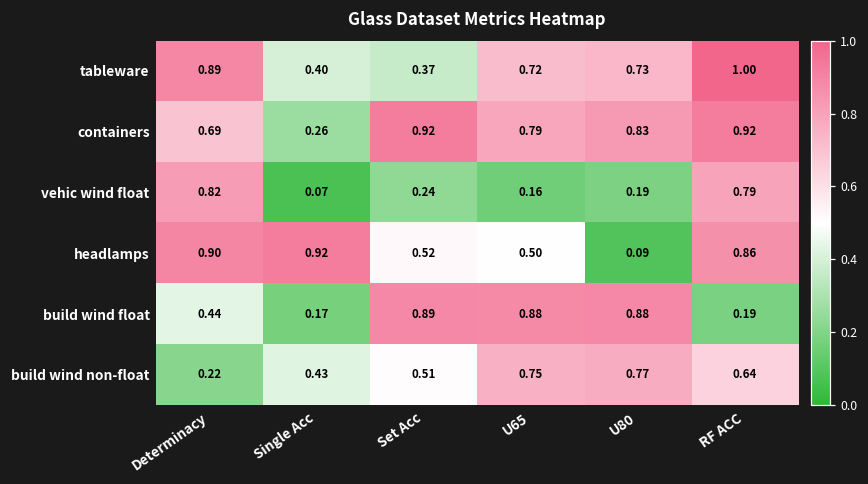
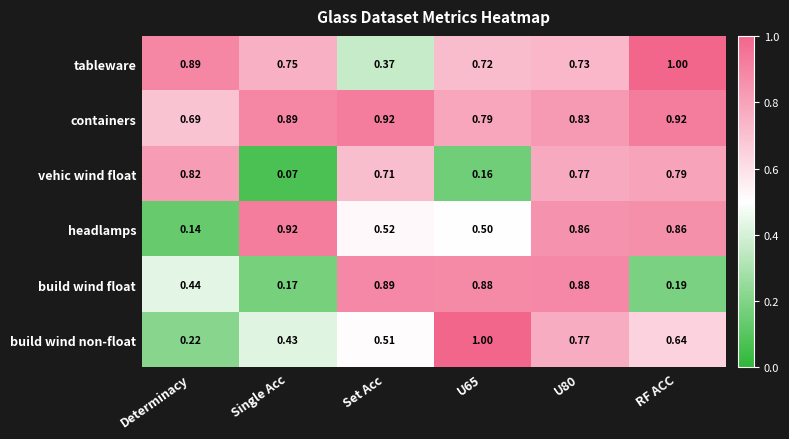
  {
    "tableware": {
      "Determinacy": 0.89,
-     "Single Acc": 0.40,
+     "Single Acc": 0.75,
      "Set Acc": 0.37,
      "U65": 0.72,
      "U80": 0.73,
      "RF ACC": 1.00
    },
    "containers": {
      "Determinacy": 0.69,
-     "Single Acc": 0.26,
+     "Single Acc": 0.89,
      "Set Acc": 0.92,
      "U65": 0.79,
      "U80": 0.83,
      "RF ACC": 0.92
    },
    "vehic wind float": {
      "Determinacy": 0.82,
      "Single Acc": 0.07,
-     "Set Acc": 0.24,
+     "Set Acc": 0.71,
      "U65": 0.16,
-     "U80": 0.19,
+     "U80": 0.77,
      "RF ACC": 0.79
    },
    "headlamps": {
-     "Determinacy": 0.90,
+     "Determinacy": 0.14,
      "Single Acc": 0.92,
      "Set Acc": 0.52,
      "U65": 0.50,
-     "U80": 0.09,
+     "U80": 0.86,
      "RF ACC": 0.86
    },
    "build wind float": {
      "Determinacy": 0.44,
      "Single Acc": 0.17,
      "Set Acc": 0.89,
      "U65": 0.88,
      "U80": 0.88,
      "RF ACC": 0.19
    },
    "build wind non-float": {
      "Determinacy": 0.22,
      "Single Acc": 0.43,
      "Set Acc": 0.51,
-     "U65": 0.75,
+     "U65": 1.00,
      "U80": 0.77,
      "RF ACC": 0.64
    }
  }
